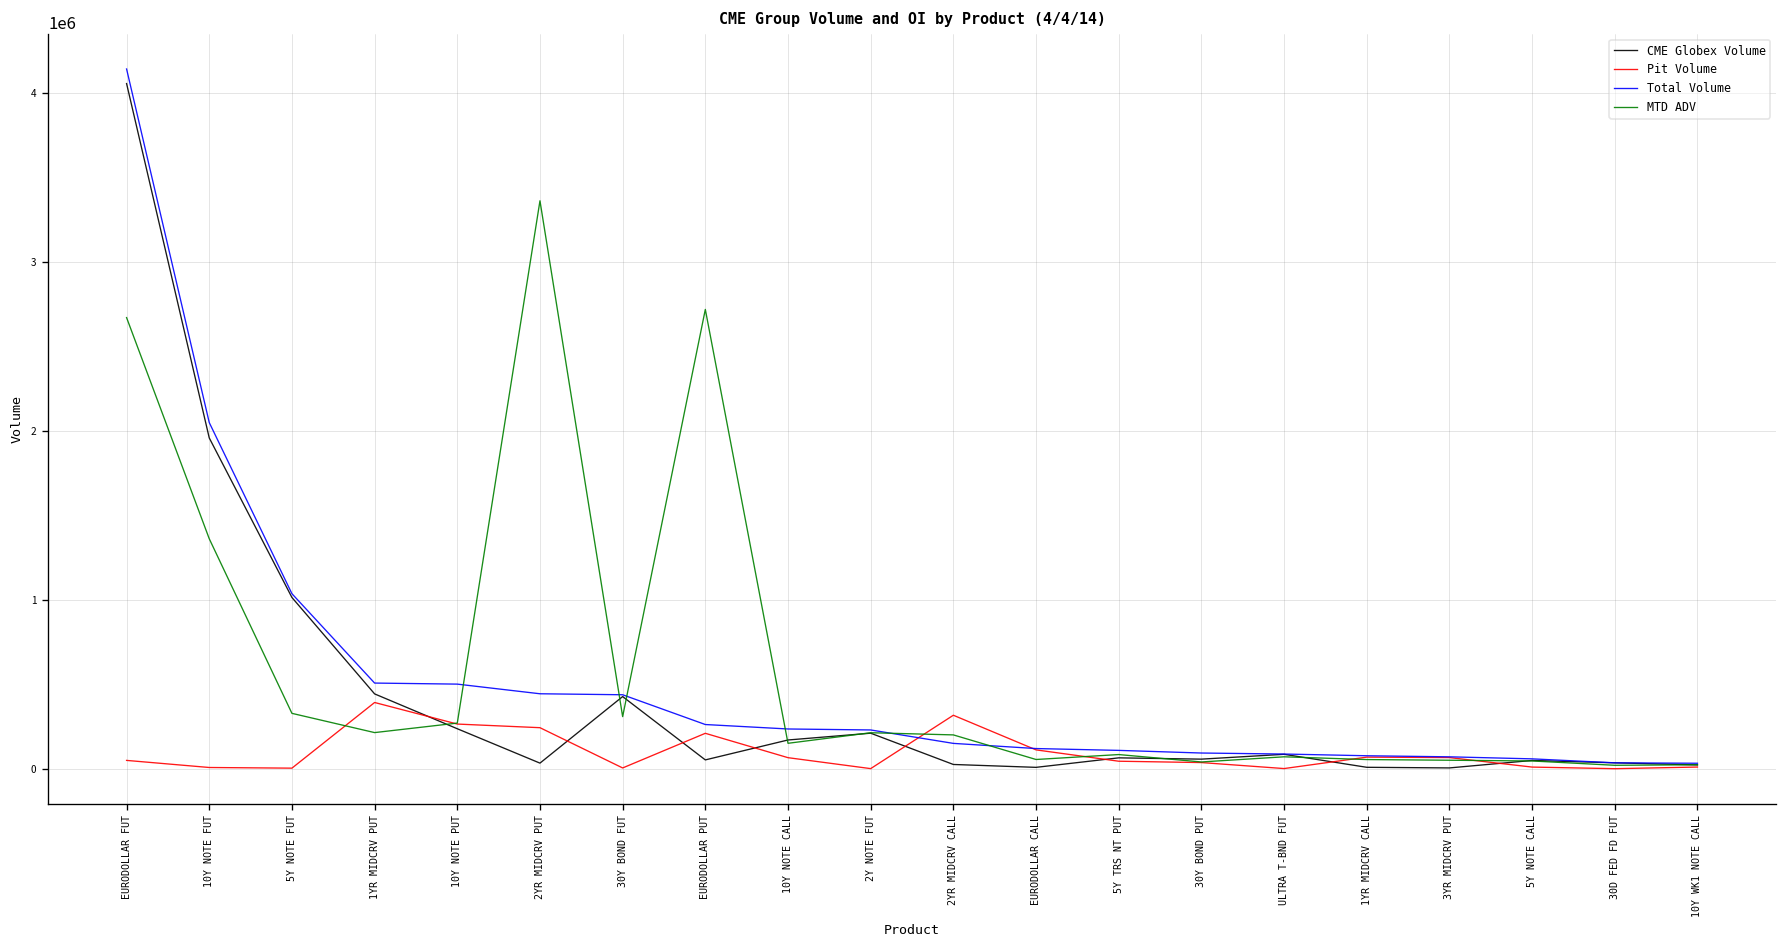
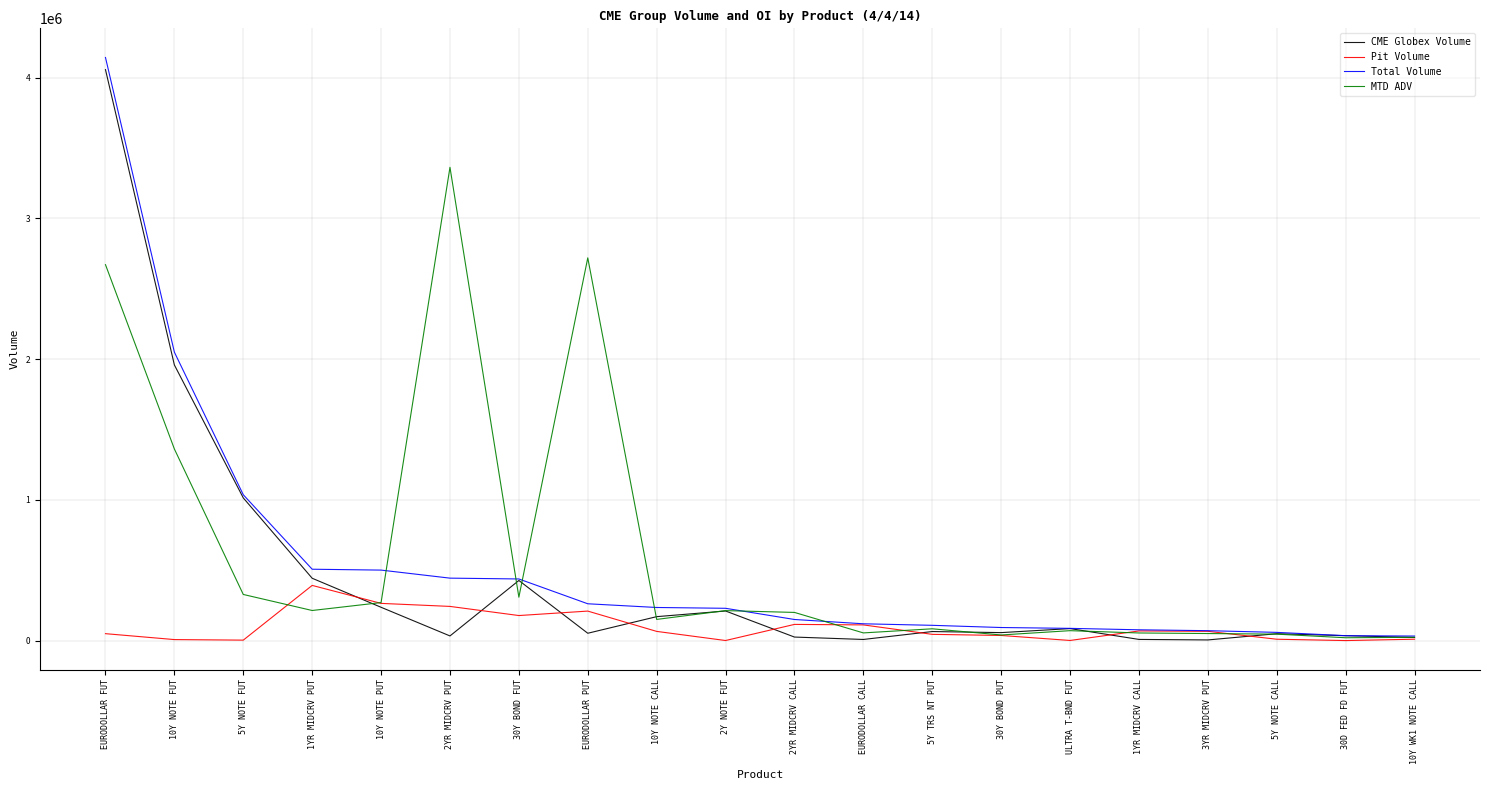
  {
    "CME Globex Volume": {
      "EURODOLLAR FUT": 4060000,
      "10Y NOTE FUT": 1960000,
      "5Y NOTE FUT": 1010000,
      "1YR MIDCRV PUT": 440000,
      "10Y NOTE PUT": 240000,
      "2YR MIDCRV PUT": 30000,
      "EURODOLLAR PUT": 50000,
      "10Y NOTE CALL": 170000,
      "2YR MIDCRV CALL": 20000,
      "EURODOLLAR CALL": 10000,
      "5Y TRS NT PUT": 60000,
      "1YR MIDCRV CALL": 10000,
      "3YR MIDCRV PUT": 0
    },
    "Pit Volume": {
      "EURODOLLAR FUT": 50000,
      "10Y NOTE FUT": 10000,
      "5Y NOTE FUT": 0,
      "1YR MIDCRV PUT": 390000,
      "2YR MIDCRV PUT": 240000,
-     "30Y BOND FUT": 0,
+     "30Y BOND FUT": 180000,
      "EURODOLLAR PUT": 210000,
      "10Y NOTE CALL": 70000,
      "2Y NOTE FUT": 0,
-     "2YR MIDCRV CALL": 320000,
+     "2YR MIDCRV CALL": 110000,
      "5Y TRS NT PUT": 40000,
      "ULTRA T-BND FUT": 0,
      "5Y NOTE CALL": 10000,
      "30D FED FD FUT": 0
    },
    "Total Volume": {
      "EURODOLLAR FUT": 4140000,
      "10Y NOTE FUT": 2050000,
      "5Y NOTE FUT": 1040000,
      "1YR MIDCRV PUT": 510000,
      "10Y NOTE PUT": 500000,
      "2YR MIDCRV PUT": 440000,
      "EURODOLLAR PUT": 260000,
      "10Y NOTE CALL": 240000,
      "2YR MIDCRV CALL": 150000,
      "5Y TRS NT PUT": 110000,
      "30Y BOND PUT": 90000
    },
    "MTD ADV": {
      "EURODOLLAR FUT": 2670000,
      "10Y NOTE FUT": 1360000,
      "5Y NOTE FUT": 330000,
      "1YR MIDCRV PUT": 210000,
      "2YR MIDCRV PUT": 3360000,
      "30Y BOND FUT": 310000,
      "EURODOLLAR PUT": 2720000,
      "10Y NOTE CALL": 150000,
      "2YR MIDCRV CALL": 200000,
      "EURODOLLAR CALL": 50000,
      "5Y TRS NT PUT": 80000
    }
  }
